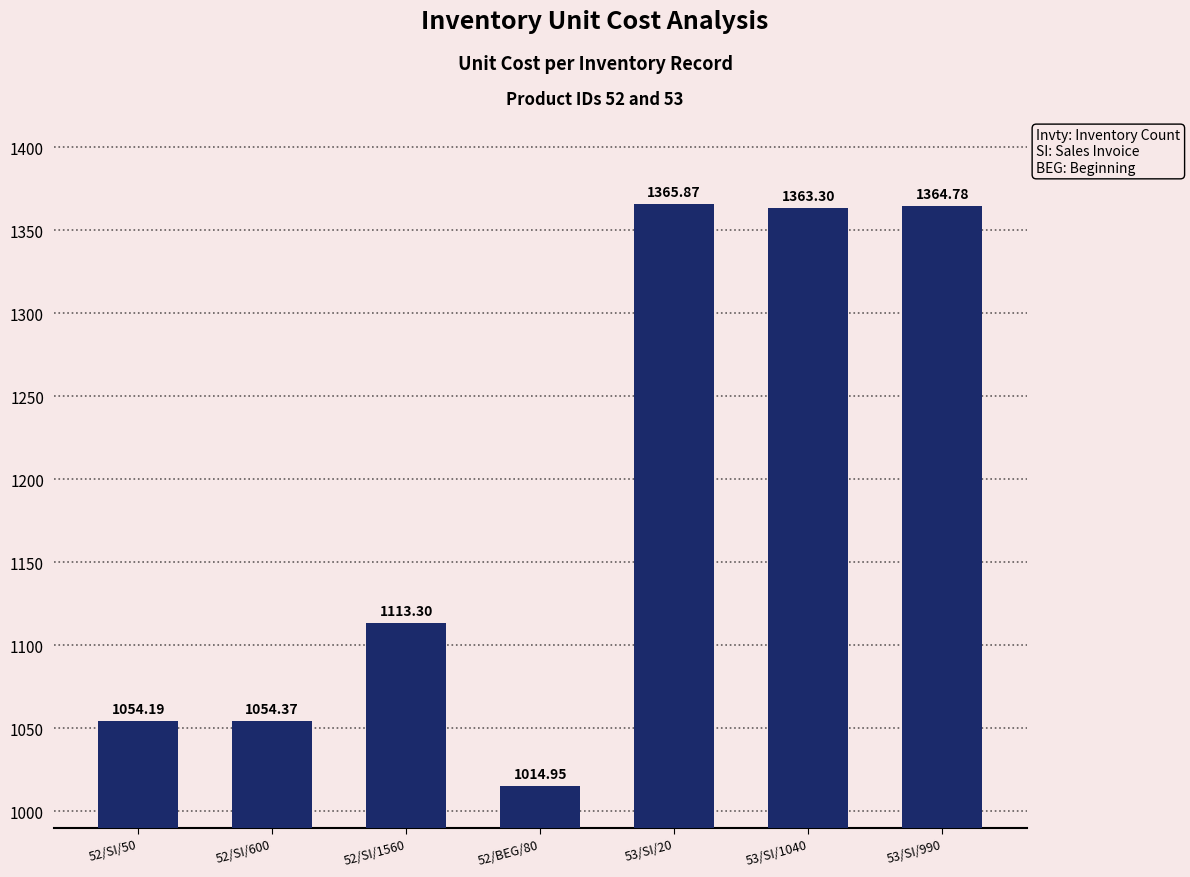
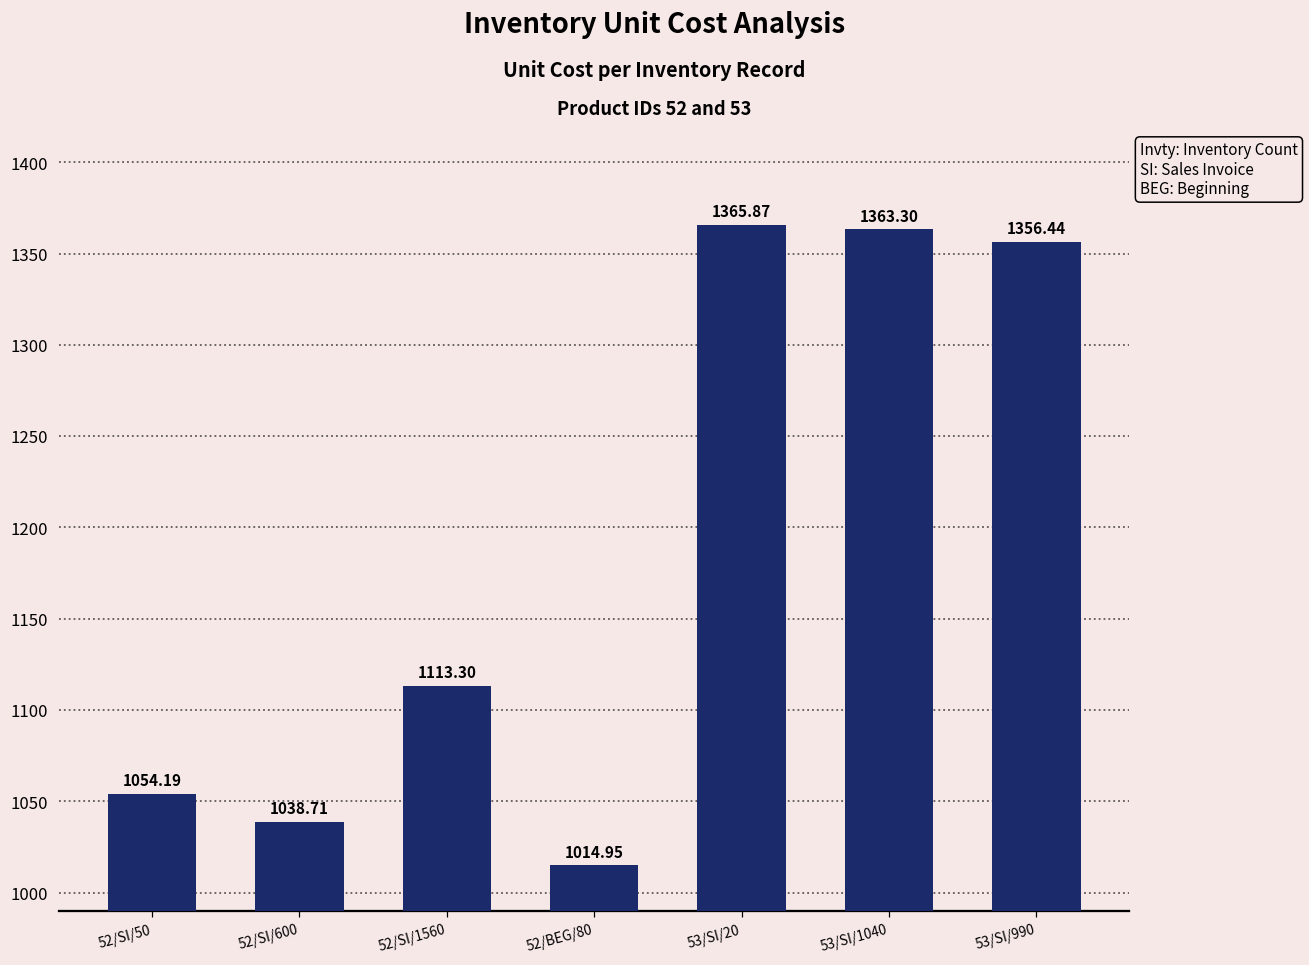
  {
    "52/SI/50": 1054.19,
-   "52/SI/600": 1054.37,
+   "52/SI/600": 1038.71,
    "52/SI/1560": 1113.30,
    "52/BEG/80": 1014.95,
    "53/SI/20": 1365.87,
    "53/SI/1040": 1363.30,
-   "53/SI/990": 1364.78
+   "53/SI/990": 1356.44
  }
